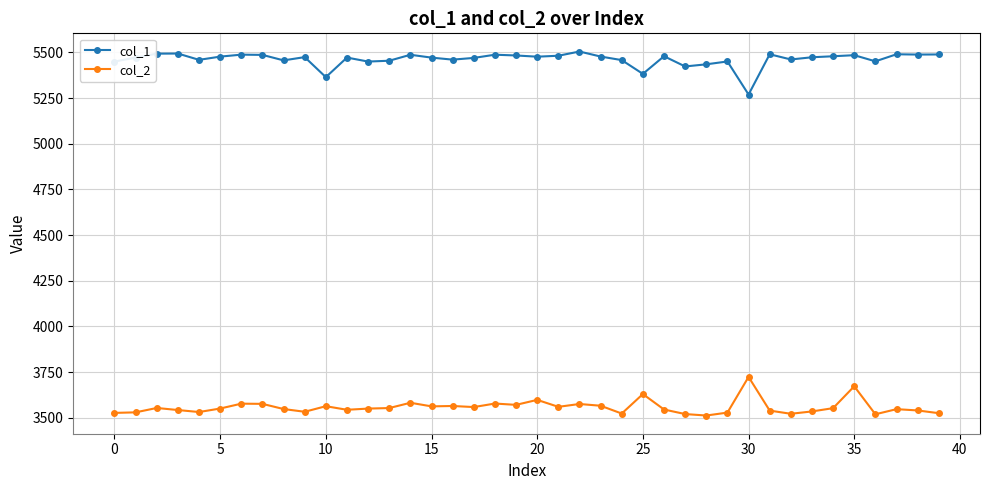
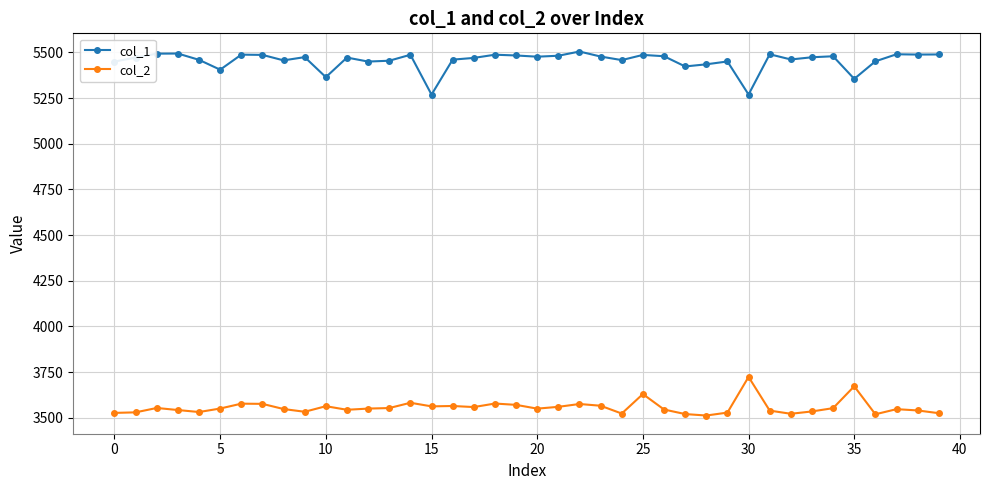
  {
    "col_1": {
-     "5": 5480,
+     "5": 5410,
      "10": 5360,
-     "15": 5470,
+     "15": 5270,
      "20": 5480,
-     "25": 5380,
+     "25": 5490,
      "30": 5270,
-     "35": 5490
+     "35": 5360
    },
    "col_2": {
      "0": 3530,
      "5": 3550,
      "10": 3560,
      "15": 3560,
-     "20": 3600,
+     "20": 3550,
      "25": 3630,
      "30": 3720,
      "35": 3670
    }
  }
